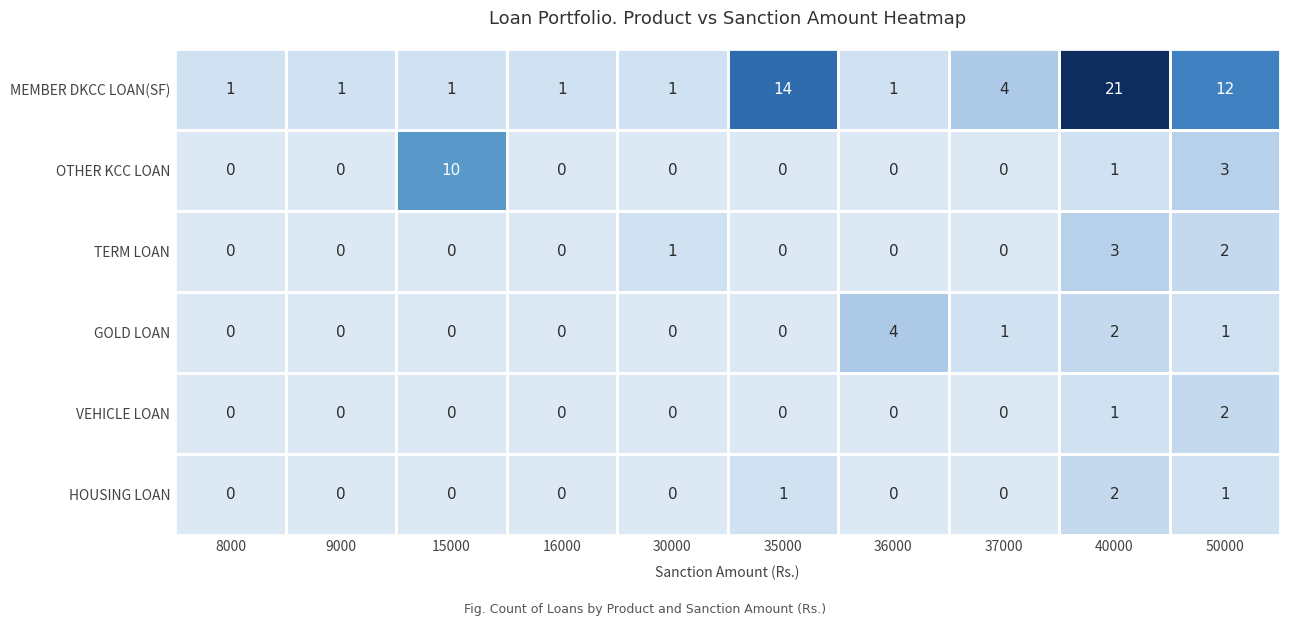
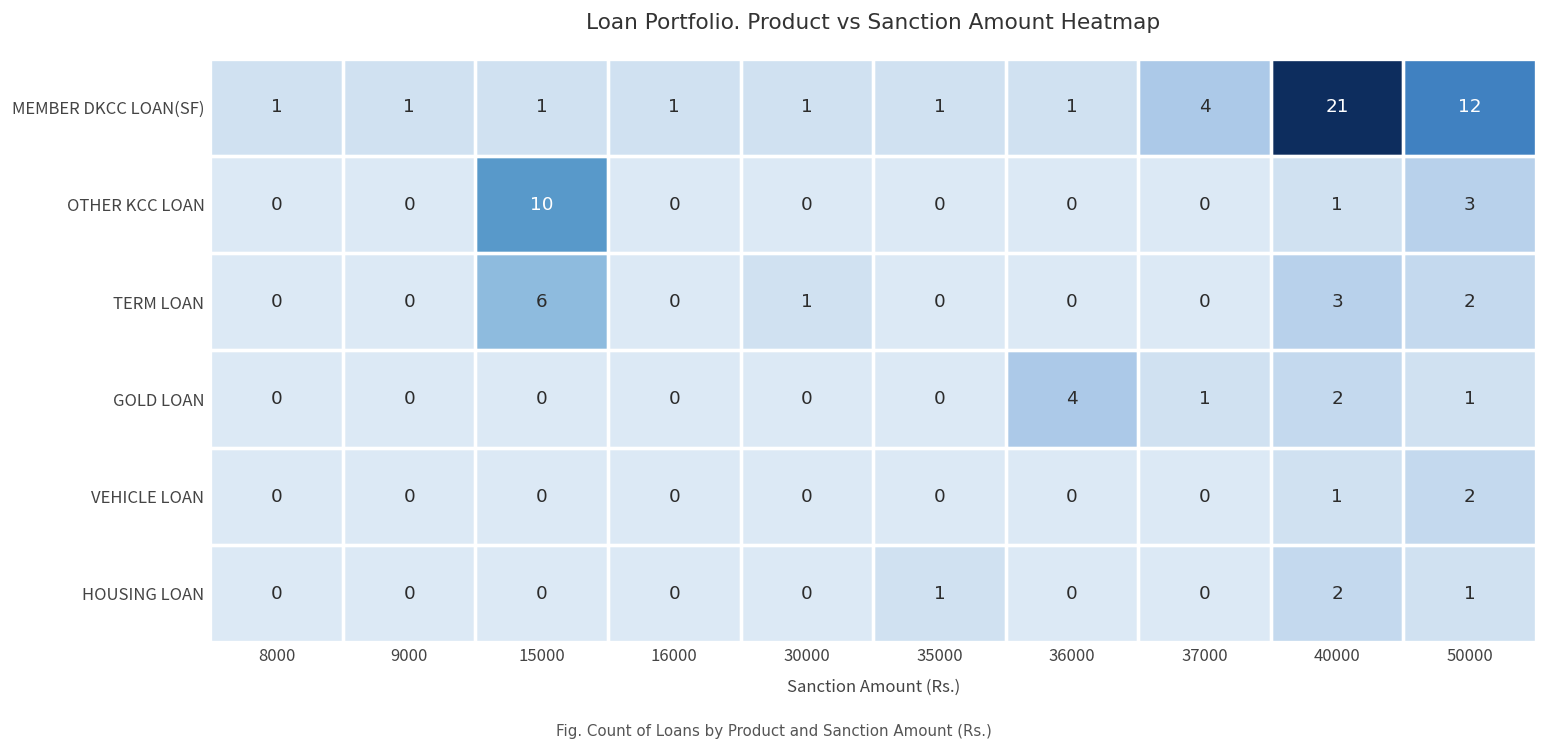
  {
    "MEMBER DKCC LOAN(SF)": {
      "8000": 1,
      "9000": 1,
      "15000": 1,
      "16000": 1,
      "30000": 1,
-     "35000": 14,
+     "35000": 1,
      "36000": 1,
      "37000": 4,
      "40000": 21,
      "50000": 12
    },
    "OTHER KCC LOAN": {
      "8000": 0,
      "9000": 0,
      "15000": 10,
      "16000": 0,
      "30000": 0,
      "35000": 0,
      "36000": 0,
      "37000": 0,
      "40000": 1,
      "50000": 3
    },
    "TERM LOAN": {
      "8000": 0,
      "9000": 0,
-     "15000": 0,
+     "15000": 6,
      "16000": 0,
      "30000": 1,
      "35000": 0,
      "36000": 0,
      "37000": 0,
      "40000": 3,
      "50000": 2
    },
    "GOLD LOAN": {
      "8000": 0,
      "9000": 0,
      "15000": 0,
      "16000": 0,
      "30000": 0,
      "35000": 0,
      "36000": 4,
      "37000": 1,
      "40000": 2,
      "50000": 1
    },
    "VEHICLE LOAN": {
      "8000": 0,
      "9000": 0,
      "15000": 0,
      "16000": 0,
      "30000": 0,
      "35000": 0,
      "36000": 0,
      "37000": 0,
      "40000": 1,
      "50000": 2
    },
    "HOUSING LOAN": {
      "8000": 0,
      "9000": 0,
      "15000": 0,
      "16000": 0,
      "30000": 0,
      "35000": 1,
      "36000": 0,
      "37000": 0,
      "40000": 2,
      "50000": 1
    }
  }
